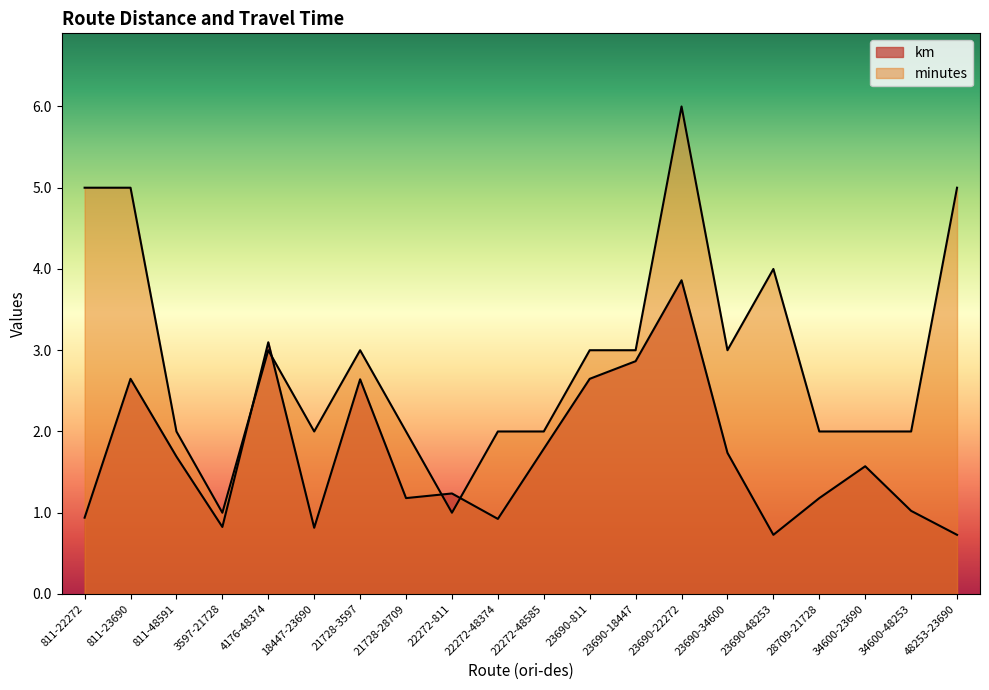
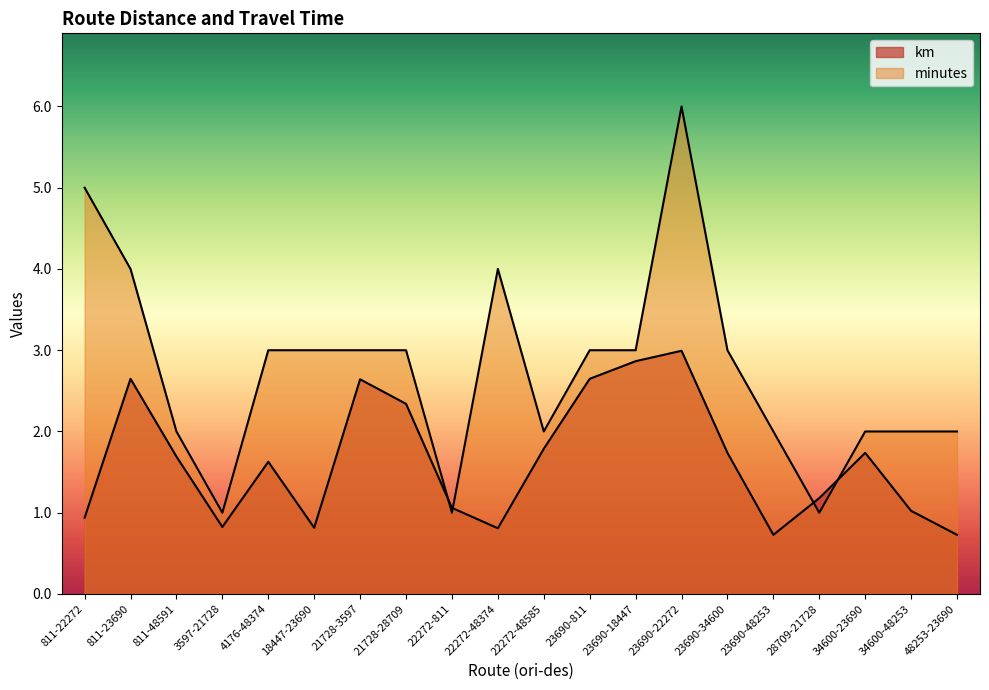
  {
    "km": {
      "811-22272": 0.9,
      "811-23690": 2.6,
      "811-48591": 1.7,
      "3597-21728": 0.8,
-     "4176-48374": 3.1,
+     "4176-48374": 1.6,
      "18447-23690": 0.8,
      "21728-3597": 2.6,
-     "21728-28709": 1.2,
-     "22272-811": 1.2,
-     "22272-48374": 0.9,
+     "21728-28709": 2.3,
+     "22272-811": 1.1,
+     "22272-48374": 0.8,
      "22272-48585": 1.8,
      "23690-811": 2.6,
      "23690-18447": 2.9,
-     "23690-22272": 3.9,
+     "23690-22272": 3.0,
      "23690-34600": 1.7,
      "23690-48253": 0.7,
      "28709-21728": 1.2,
-     "34600-23690": 1.6,
+     "34600-23690": 1.7,
      "34600-48253": 1.0,
      "48253-23690": 0.7
    },
    "minutes": {
      "811-22272": 5,
-     "811-23690": 5,
+     "811-23690": 4,
      "811-48591": 2,
      "3597-21728": 1,
      "4176-48374": 3,
-     "18447-23690": 2,
+     "18447-23690": 3,
      "21728-3597": 3,
-     "21728-28709": 2,
+     "21728-28709": 3,
      "22272-811": 1,
-     "22272-48374": 2,
+     "22272-48374": 4,
      "22272-48585": 2,
      "23690-811": 3,
      "23690-18447": 3,
      "23690-22272": 6,
      "23690-34600": 3,
-     "23690-48253": 4,
-     "28709-21728": 2,
+     "23690-48253": 2,
+     "28709-21728": 1,
      "34600-23690": 2,
      "34600-48253": 2,
-     "48253-23690": 5
+     "48253-23690": 2
    }
  }
